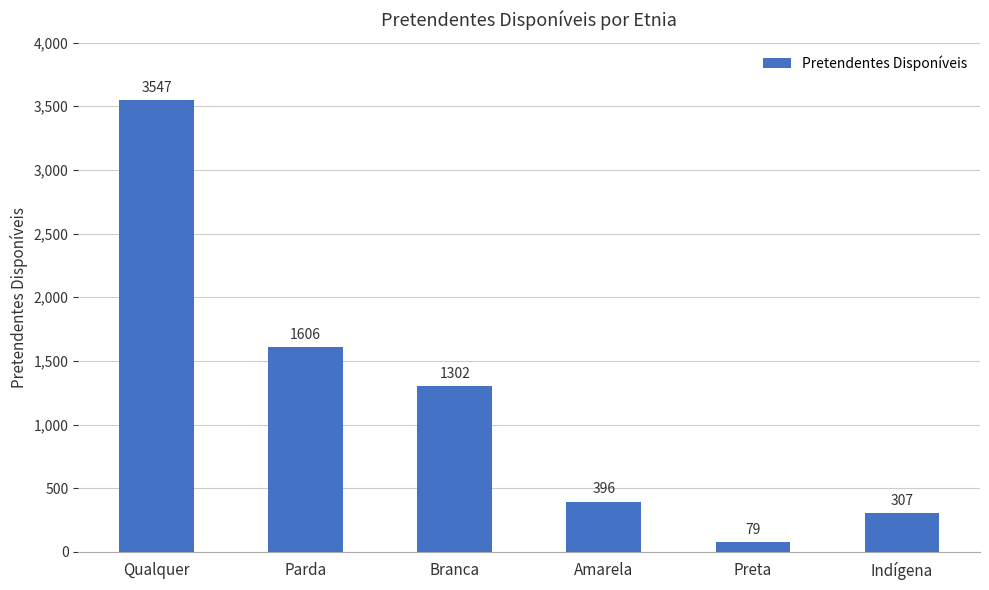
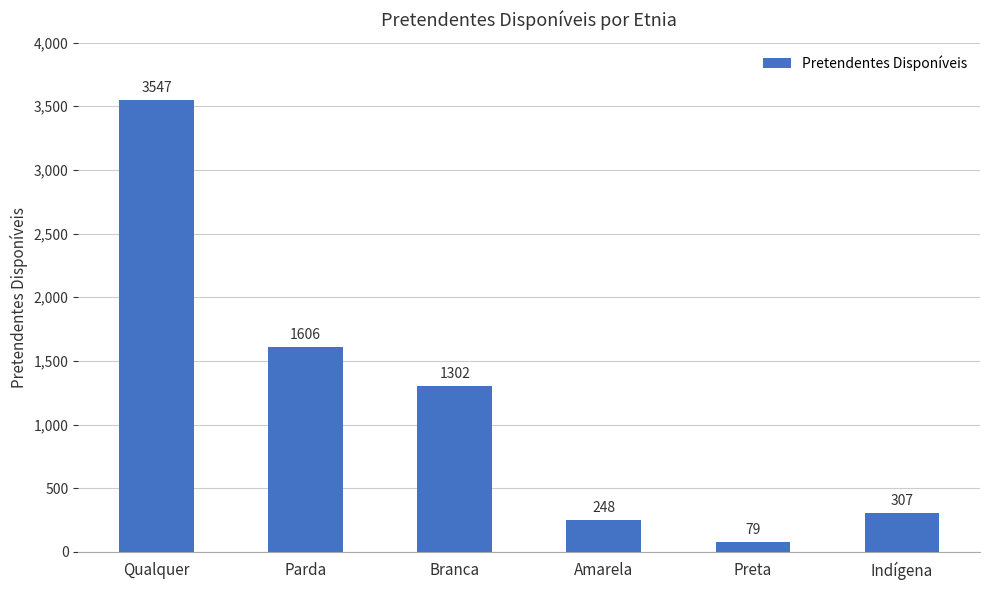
  {
    "Qualquer": 3547,
    "Parda": 1606,
    "Branca": 1302,
-   "Amarela": 396,
+   "Amarela": 248,
    "Preta": 79,
    "Indígena": 307
  }
